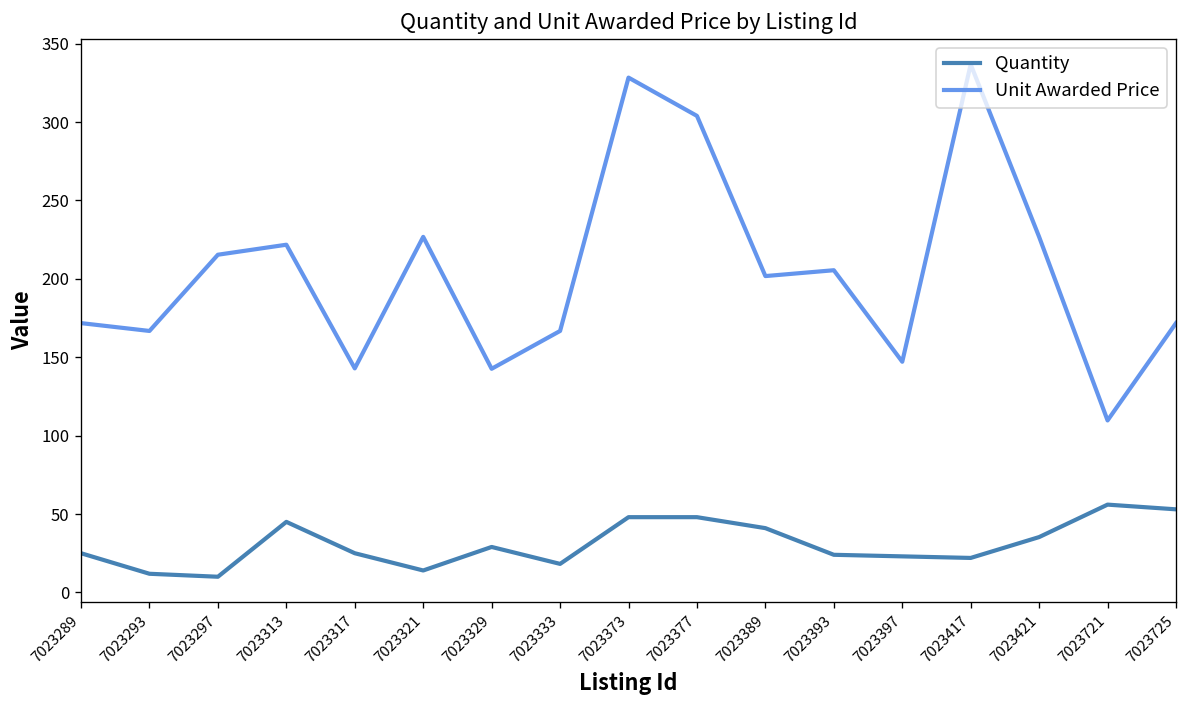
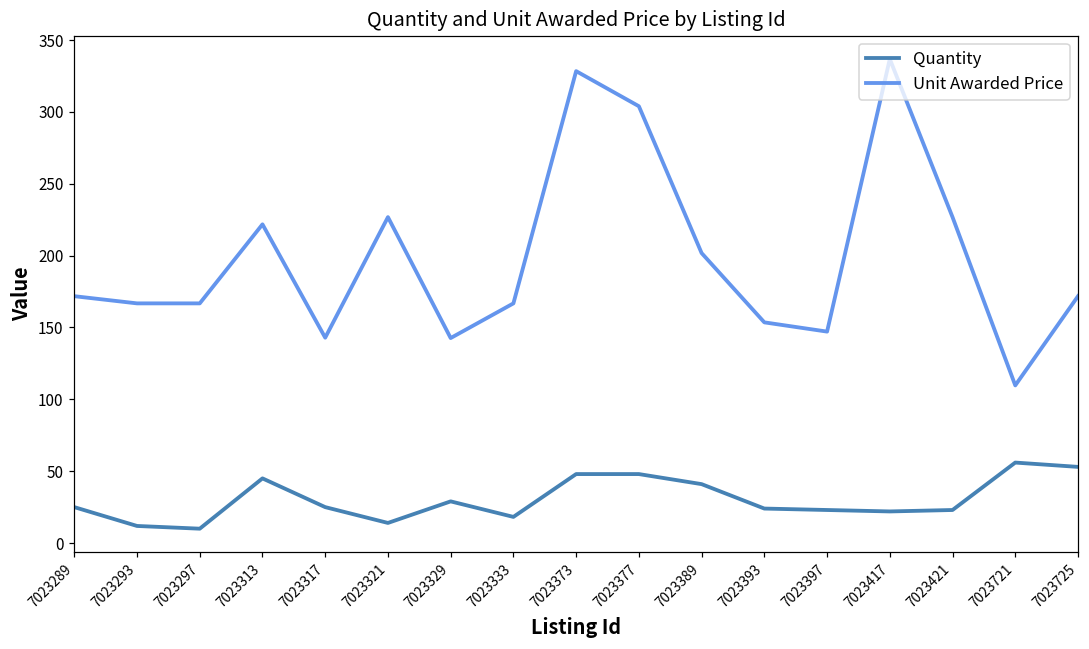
  {
    "Quantity": {
      "7023289": 25,
      "7023293": 12,
      "7023297": 10,
      "7023313": 45,
      "7023317": 25,
      "7023321": 14,
      "7023329": 29,
      "7023333": 18,
      "7023373": 48,
      "7023377": 48,
      "7023389": 41,
      "7023393": 24,
      "7023397": 23,
      "7023417": 22,
-     "7023421": 35,
+     "7023421": 23,
      "7023721": 56,
      "7023725": 53
    },
    "Unit Awarded Price": {
      "7023289": 172,
      "7023293": 167,
-     "7023297": 215,
+     "7023297": 167,
      "7023313": 222,
      "7023317": 143,
      "7023321": 227,
      "7023329": 143,
      "7023333": 167,
      "7023373": 328,
      "7023377": 304,
      "7023389": 202,
-     "7023393": 206,
+     "7023393": 154,
      "7023397": 147,
      "7023421": 227,
      "7023721": 110,
      "7023725": 172
    }
  }
